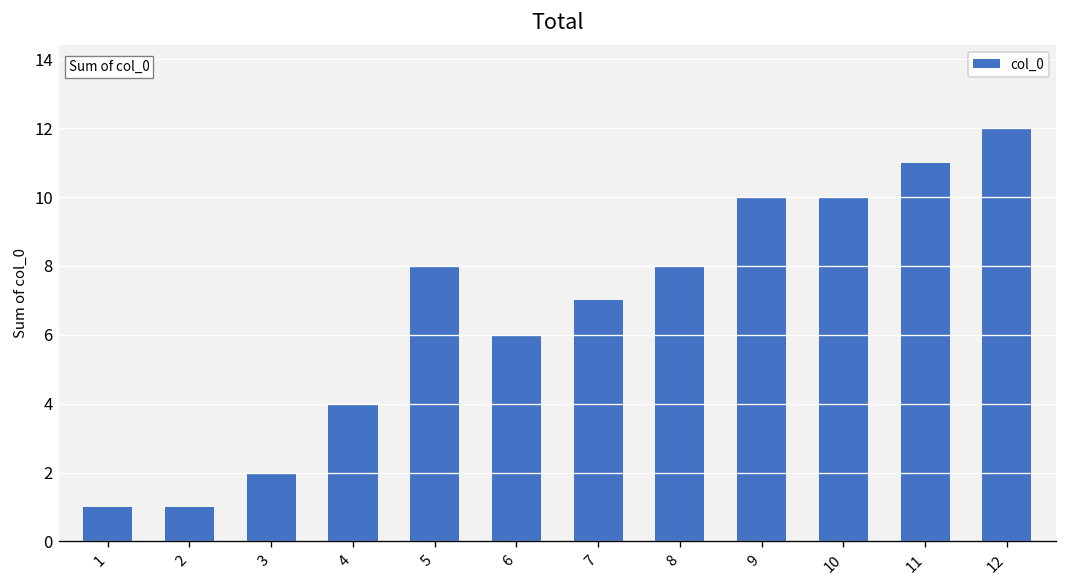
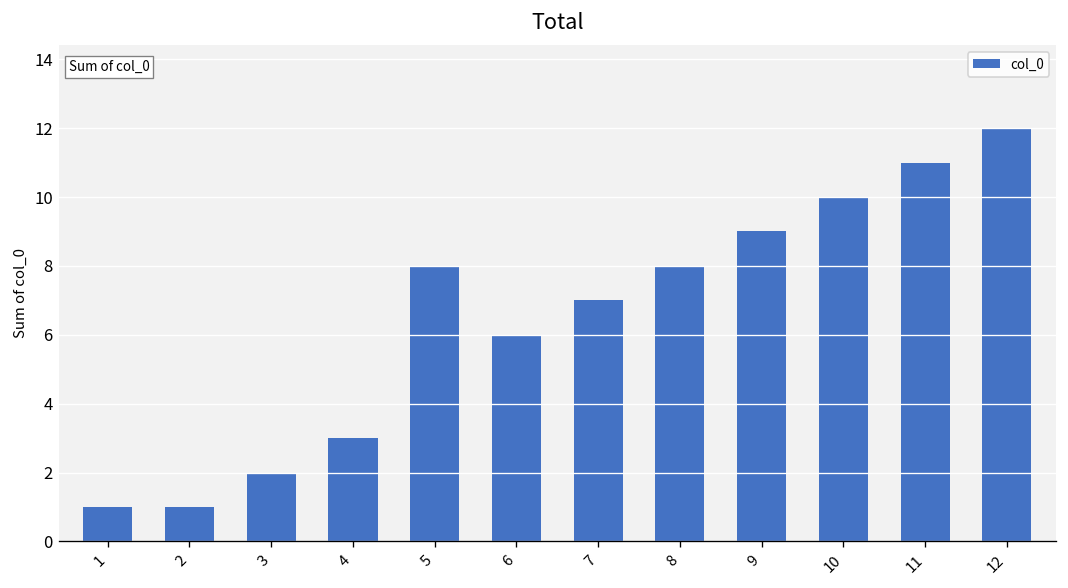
  {
    "1": 1,
    "2": 1,
    "3": 2,
-   "4": 4,
+   "4": 3,
    "5": 8,
    "6": 6,
    "7": 7,
    "8": 8,
-   "9": 10,
+   "9": 9,
    "10": 10,
    "11": 11,
    "12": 12
  }
